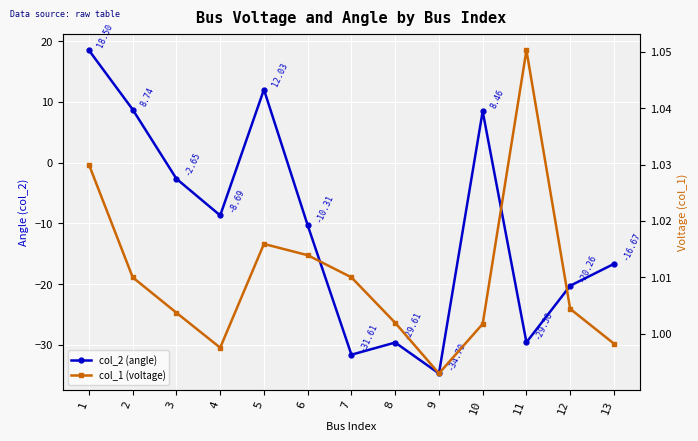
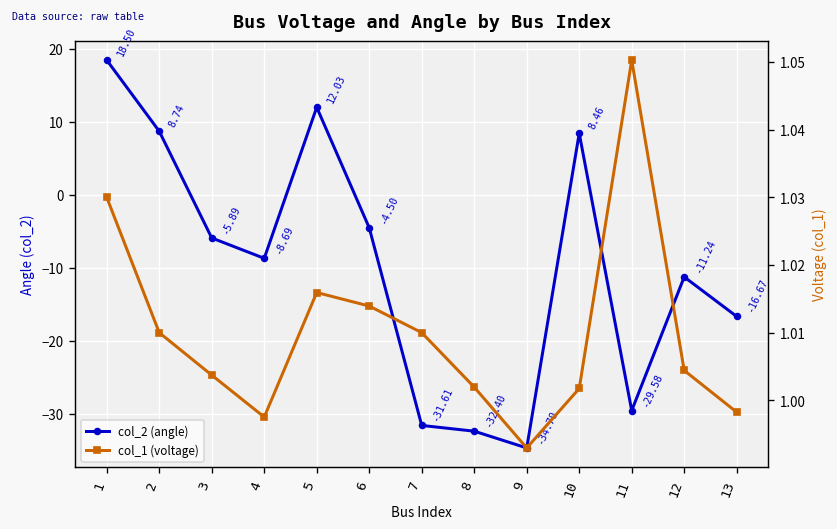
  {
    "col_2 (angle)": {
      "1": 18.50,
      "2": 8.74,
-     "3": -2.65,
+     "3": -5.89,
      "4": -8.69,
      "5": 12.03,
-     "6": -10.31,
+     "6": -4.50,
      "7": -31.61,
-     "8": -29.61,
+     "8": -32.40,
      "9": -34.70,
      "10": 8.46,
      "11": -29.58,
-     "12": -20.26,
+     "12": -11.24,
      "13": -16.67
    }
  }
